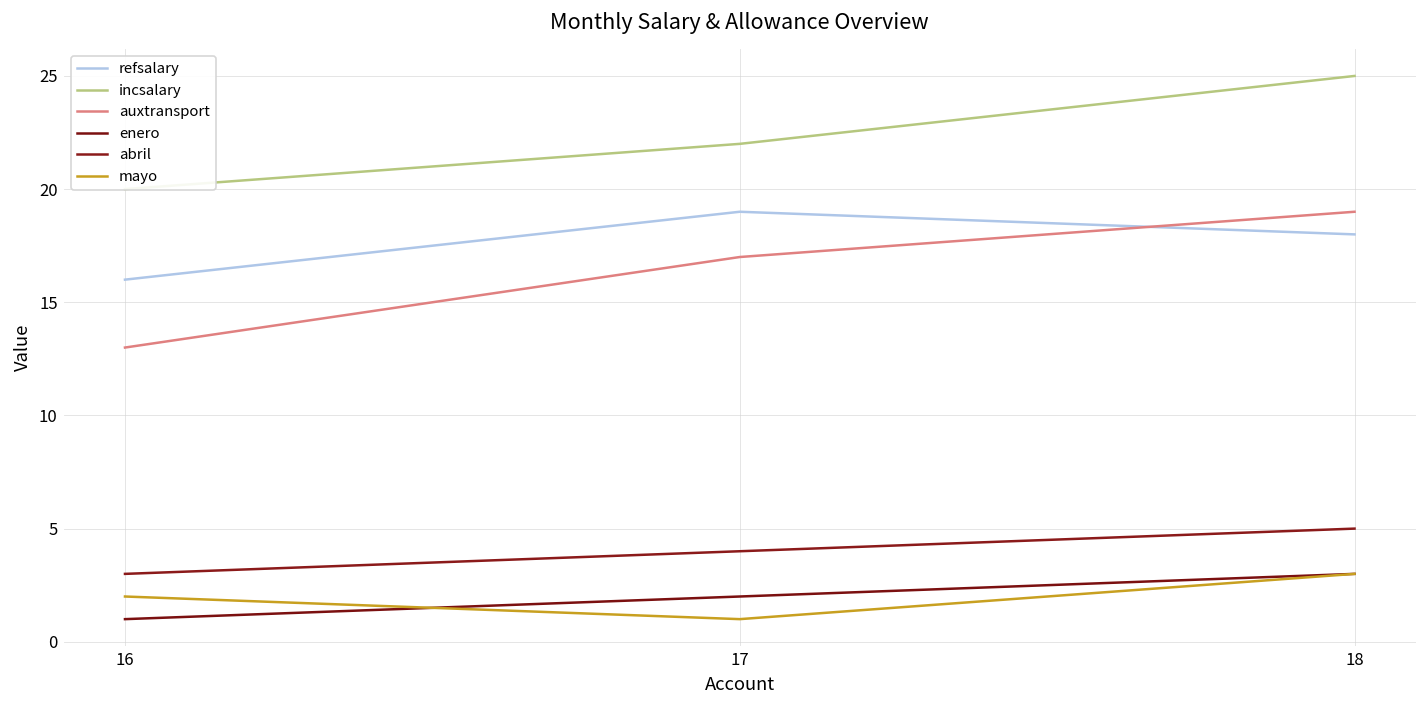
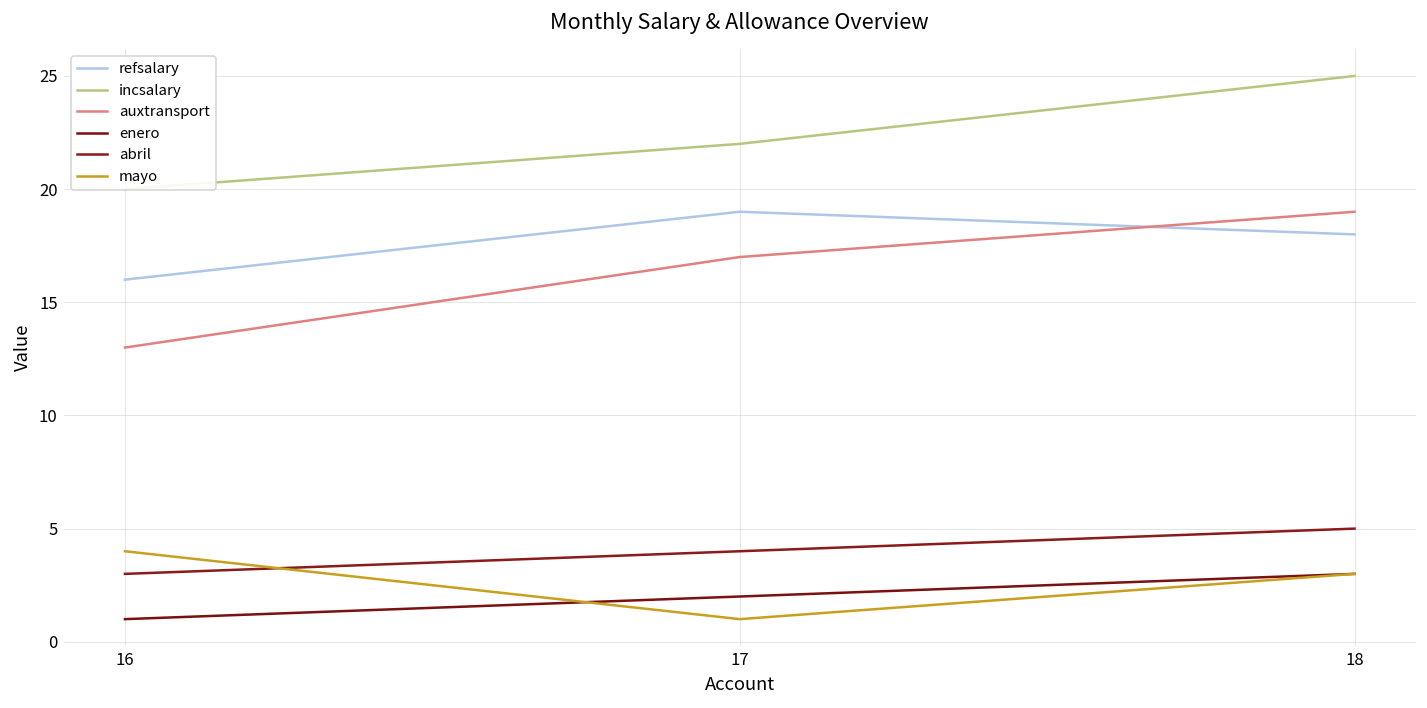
  {
    "refsalary": {
      "16": 16,
      "17": 19,
      "18": 18
    },
    "incsalary": {
      "17": 22,
      "18": 25
    },
    "auxtransport": {
      "16": 13,
      "17": 17,
      "18": 19
    },
    "mayo": {
-     "16": 2,
+     "16": 4,
      "17": 1
    }
  }
